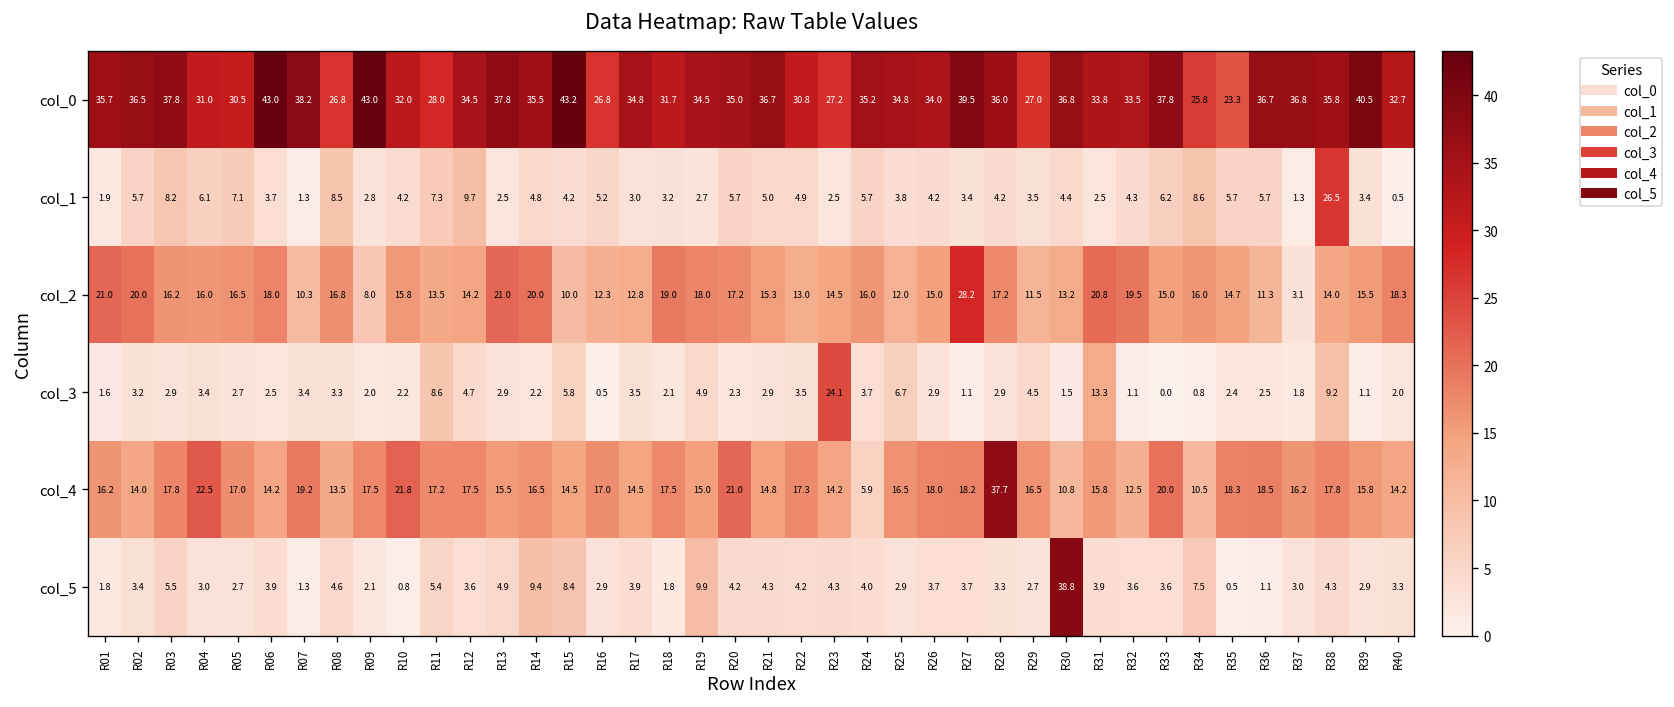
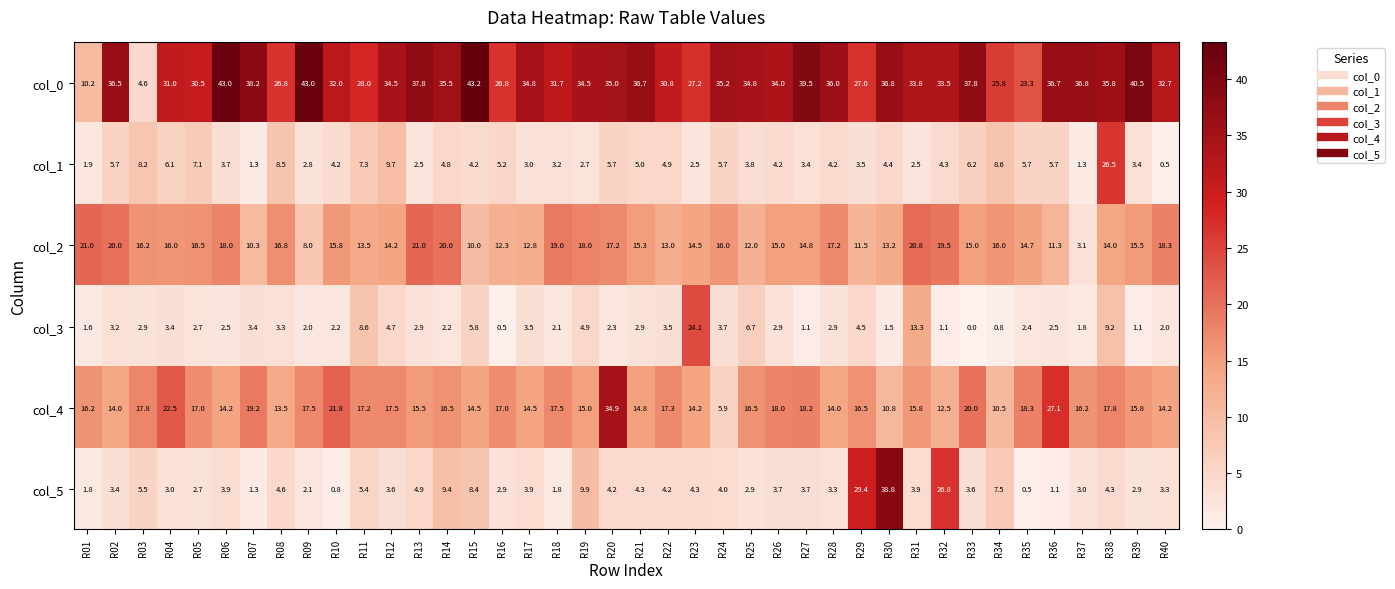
  {
    "col_0": {
-     "R01": 35.7,
+     "R01": 10.2,
      "R02": 36.5,
-     "R03": 37.8,
+     "R03": 4.6,
      "R04": 31.0,
      "R05": 30.5,
      "R06": 43.0,
      "R07": 38.2,
      "R08": 26.8,
      "R09": 43.0,
      "R10": 32.0,
      "R11": 28.0,
      "R12": 34.5,
      "R13": 37.8,
      "R14": 35.5,
      "R15": 43.2,
      "R16": 26.8,
      "R17": 34.8,
      "R18": 31.7,
      "R19": 34.5,
      "R20": 35.0,
      "R21": 36.7,
      "R22": 30.8,
      "R23": 27.2,
      "R24": 35.2,
      "R25": 34.8,
      "R26": 34.0,
      "R27": 39.5,
      "R28": 36.0,
      "R29": 27.0,
      "R30": 36.8,
      "R31": 33.8,
      "R32": 33.5,
      "R33": 37.8,
      "R34": 25.8,
      "R35": 23.3,
      "R36": 36.7,
      "R37": 36.8,
      "R38": 35.8,
      "R39": 40.5,
      "R40": 32.7
    },
    "col_2": {
      "R01": 21.0,
      "R02": 20.0,
      "R03": 16.2,
      "R04": 16.0,
      "R05": 16.5,
      "R06": 18.0,
      "R07": 10.3,
      "R08": 16.8,
      "R09": 8.0,
      "R10": 15.8,
      "R11": 13.5,
      "R12": 14.2,
      "R13": 21.0,
      "R14": 20.0,
      "R15": 10.0,
      "R16": 12.3,
      "R17": 12.8,
      "R18": 19.0,
      "R19": 18.0,
      "R20": 17.2,
      "R21": 15.3,
      "R22": 13.0,
      "R23": 14.5,
      "R24": 16.0,
      "R25": 12.0,
      "R26": 15.0,
-     "R27": 28.2,
+     "R27": 14.8,
      "R28": 17.2,
      "R29": 11.5,
      "R30": 13.2,
      "R31": 20.8,
      "R32": 19.5,
      "R33": 15.0,
      "R34": 16.0,
      "R35": 14.7,
      "R36": 11.3,
      "R37": 3.1,
      "R38": 14.0,
      "R39": 15.5,
      "R40": 18.3
    },
    "col_4": {
      "R01": 16.2,
      "R02": 14.0,
      "R03": 17.8,
      "R04": 22.5,
      "R05": 17.0,
      "R06": 14.2,
      "R07": 19.2,
      "R08": 13.5,
      "R09": 17.5,
      "R10": 21.8,
      "R11": 17.2,
      "R12": 17.5,
      "R13": 15.5,
      "R14": 16.5,
      "R15": 14.5,
      "R16": 17.0,
      "R17": 14.5,
      "R18": 17.5,
      "R19": 15.0,
-     "R20": 21.0,
+     "R20": 34.9,
      "R21": 14.8,
      "R22": 17.3,
      "R23": 14.2,
      "R24": 5.9,
      "R25": 16.5,
      "R26": 18.0,
      "R27": 18.2,
-     "R28": 37.7,
+     "R28": 14.0,
      "R29": 16.5,
      "R30": 10.8,
      "R31": 15.8,
      "R32": 12.5,
      "R33": 20.0,
      "R34": 10.5,
      "R35": 18.3,
-     "R36": 18.5,
+     "R36": 27.1,
      "R37": 16.2,
      "R38": 17.8,
      "R39": 15.8,
      "R40": 14.2
    },
    "col_5": {
      "R01": 1.8,
      "R02": 3.4,
      "R03": 5.5,
      "R04": 3.0,
      "R05": 2.7,
      "R06": 3.9,
      "R07": 1.3,
      "R08": 4.6,
      "R09": 2.1,
      "R10": 0.8,
      "R11": 5.4,
      "R12": 3.6,
      "R13": 4.9,
      "R14": 9.4,
      "R15": 8.4,
      "R16": 2.9,
      "R17": 3.9,
      "R18": 1.8,
      "R19": 9.9,
      "R20": 4.2,
      "R21": 4.3,
      "R22": 4.2,
      "R23": 4.3,
      "R24": 4.0,
      "R25": 2.9,
      "R26": 3.7,
      "R27": 3.7,
      "R28": 3.3,
-     "R29": 2.7,
+     "R29": 29.4,
      "R30": 38.8,
      "R31": 3.9,
-     "R32": 3.6,
+     "R32": 26.8,
      "R33": 3.6,
      "R34": 7.5,
      "R35": 0.5,
      "R36": 1.1,
      "R37": 3.0,
      "R38": 4.3,
      "R39": 2.9,
      "R40": 3.3
    }
  }
